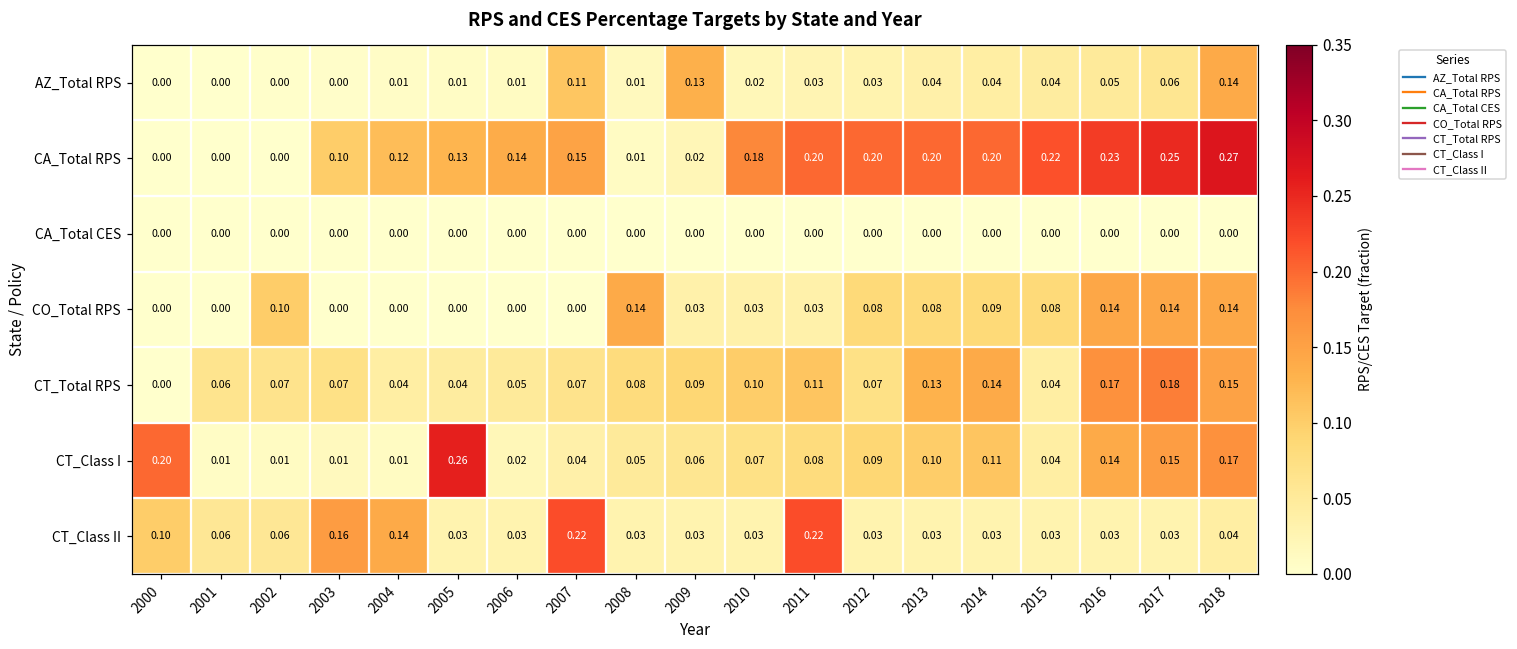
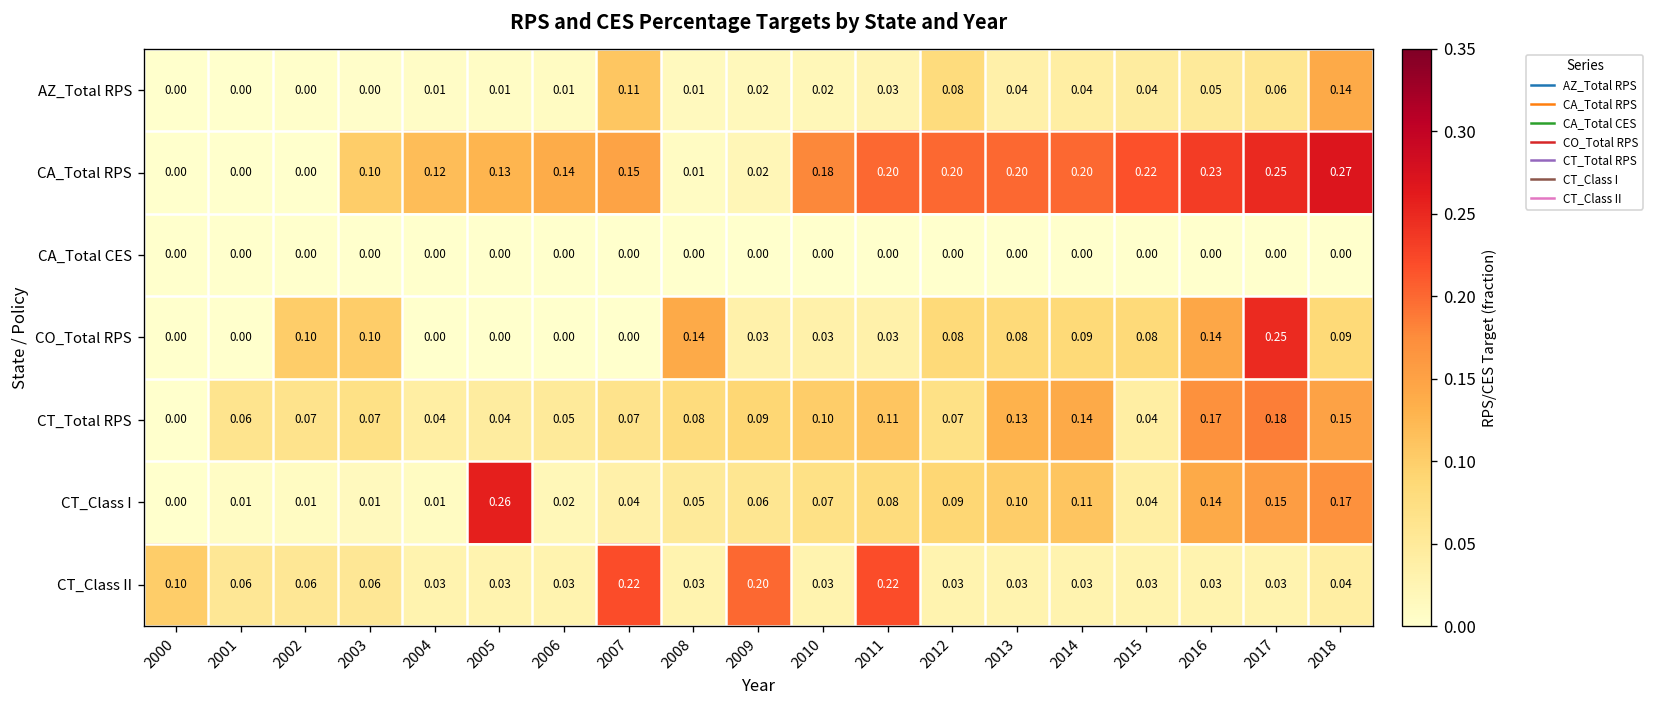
  {
    "AZ_Total RPS": {
      "2000": 0.00,
      "2001": 0.00,
      "2002": 0.00,
      "2003": 0.00,
      "2004": 0.01,
      "2005": 0.01,
      "2006": 0.01,
      "2007": 0.11,
      "2008": 0.01,
-     "2009": 0.13,
+     "2009": 0.02,
      "2010": 0.02,
      "2011": 0.03,
-     "2012": 0.03,
+     "2012": 0.08,
      "2013": 0.04,
      "2014": 0.04,
      "2015": 0.04,
      "2016": 0.05,
      "2017": 0.06,
      "2018": 0.14
    },
    "CA_Total RPS": {
      "2000": 0.00,
      "2001": 0.00,
      "2002": 0.00,
      "2003": 0.10,
      "2004": 0.12,
      "2005": 0.13,
      "2006": 0.14,
      "2007": 0.15,
      "2008": 0.01,
      "2009": 0.02,
      "2010": 0.18,
      "2011": 0.20,
      "2012": 0.20,
      "2013": 0.20,
      "2014": 0.20,
      "2015": 0.22,
      "2016": 0.23,
      "2017": 0.25,
      "2018": 0.27
    },
    "CA_Total CES": {
      "2000": 0.00,
      "2001": 0.00,
      "2002": 0.00,
      "2003": 0.00,
      "2004": 0.00,
      "2005": 0.00,
      "2006": 0.00,
      "2007": 0.00,
      "2008": 0.00,
      "2009": 0.00,
      "2010": 0.00,
      "2011": 0.00,
      "2012": 0.00,
      "2013": 0.00,
      "2014": 0.00,
      "2015": 0.00,
      "2016": 0.00,
      "2017": 0.00,
      "2018": 0.00
    },
    "CO_Total RPS": {
      "2000": 0.00,
      "2001": 0.00,
      "2002": 0.10,
-     "2003": 0.00,
+     "2003": 0.10,
      "2004": 0.00,
      "2005": 0.00,
      "2006": 0.00,
      "2007": 0.00,
      "2008": 0.14,
      "2009": 0.03,
      "2010": 0.03,
      "2011": 0.03,
      "2012": 0.08,
      "2013": 0.08,
      "2014": 0.09,
      "2015": 0.08,
      "2016": 0.14,
-     "2017": 0.14,
-     "2018": 0.14
+     "2017": 0.25,
+     "2018": 0.09
    },
    "CT_Total RPS": {
      "2000": 0.00,
      "2001": 0.06,
      "2002": 0.07,
      "2003": 0.07,
      "2004": 0.04,
      "2005": 0.04,
      "2006": 0.05,
      "2007": 0.07,
      "2008": 0.08,
      "2009": 0.09,
      "2010": 0.10,
      "2011": 0.11,
      "2012": 0.07,
      "2013": 0.13,
      "2014": 0.14,
      "2015": 0.04,
      "2016": 0.17,
      "2017": 0.18,
      "2018": 0.15
    },
    "CT_Class I": {
-     "2000": 0.20,
+     "2000": 0.00,
      "2001": 0.01,
      "2002": 0.01,
      "2003": 0.01,
      "2004": 0.01,
      "2005": 0.26,
      "2006": 0.02,
      "2007": 0.04,
      "2008": 0.05,
      "2009": 0.06,
      "2010": 0.07,
      "2011": 0.08,
      "2012": 0.09,
      "2013": 0.10,
      "2014": 0.11,
      "2015": 0.04,
      "2016": 0.14,
      "2017": 0.15,
      "2018": 0.17
    },
    "CT_Class II": {
      "2000": 0.10,
      "2001": 0.06,
      "2002": 0.06,
-     "2003": 0.16,
-     "2004": 0.14,
+     "2003": 0.06,
+     "2004": 0.03,
      "2005": 0.03,
      "2006": 0.03,
      "2007": 0.22,
      "2008": 0.03,
-     "2009": 0.03,
+     "2009": 0.20,
      "2010": 0.03,
      "2011": 0.22,
      "2012": 0.03,
      "2013": 0.03,
      "2014": 0.03,
      "2015": 0.03,
      "2016": 0.03,
      "2017": 0.03,
      "2018": 0.04
    }
  }
